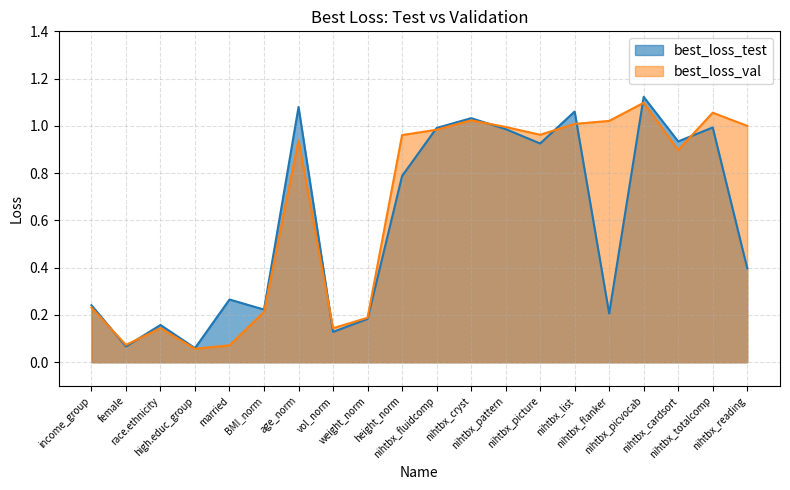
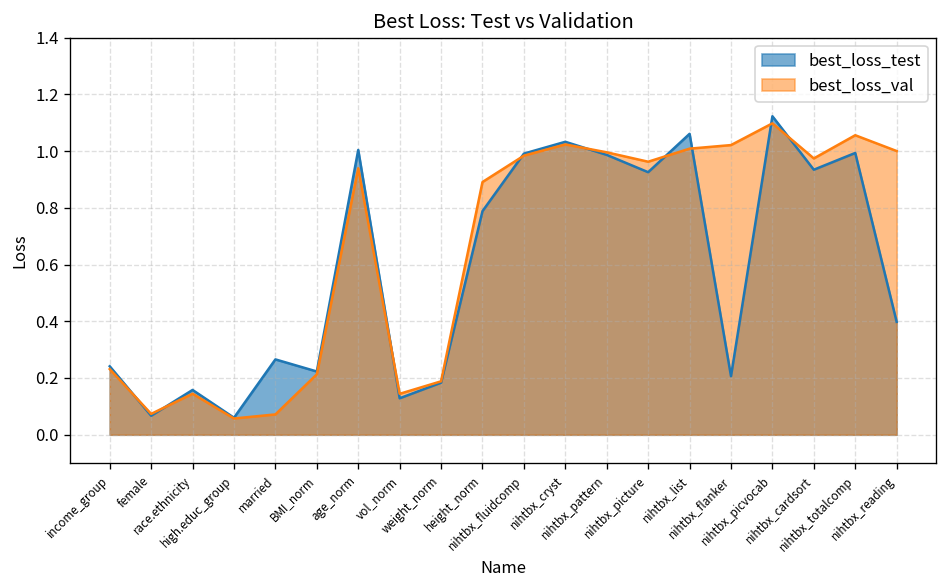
  {
    "best_loss_test": {
      "race.ethnicity": 0.16,
      "married": 0.27,
-     "age_norm": 1.08,
+     "age_norm": 1.00,
      "vol_norm": 0.13,
      "height_norm": 0.79,
      "nihtbx_picture": 0.93,
      "nihtbx_list": 1.06,
      "nihtbx_flanker": 0.21,
      "nihtbx_picvocab": 1.12,
      "nihtbx_cardsort": 0.93,
      "nihtbx_totalcomp": 0.99,
      "nihtbx_reading": 0.40
    },
    "best_loss_val": {
      "race.ethnicity": 0.14,
      "married": 0.07,
      "age_norm": 0.94,
      "vol_norm": 0.14,
-     "height_norm": 0.96,
+     "height_norm": 0.89,
      "nihtbx_picture": 0.96,
      "nihtbx_list": 1.01,
      "nihtbx_flanker": 1.02,
      "nihtbx_picvocab": 1.10,
-     "nihtbx_cardsort": 0.90,
+     "nihtbx_cardsort": 0.97,
      "nihtbx_totalcomp": 1.06,
      "nihtbx_reading": 1.00
    }
  }
